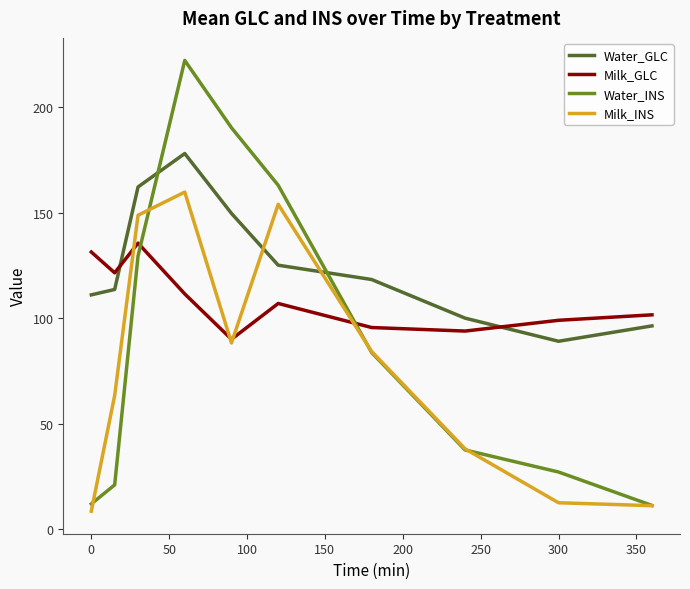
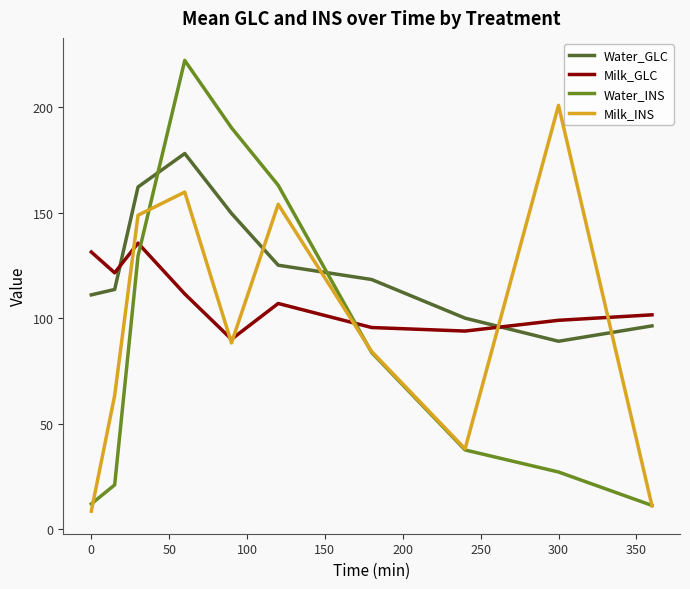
  {
    "Milk_GLC": {
      "0": 131,
      "300": 99
    },
    "Milk_INS": {
      "0": 8,
-     "300": 12
+     "300": 201
    }
  }
